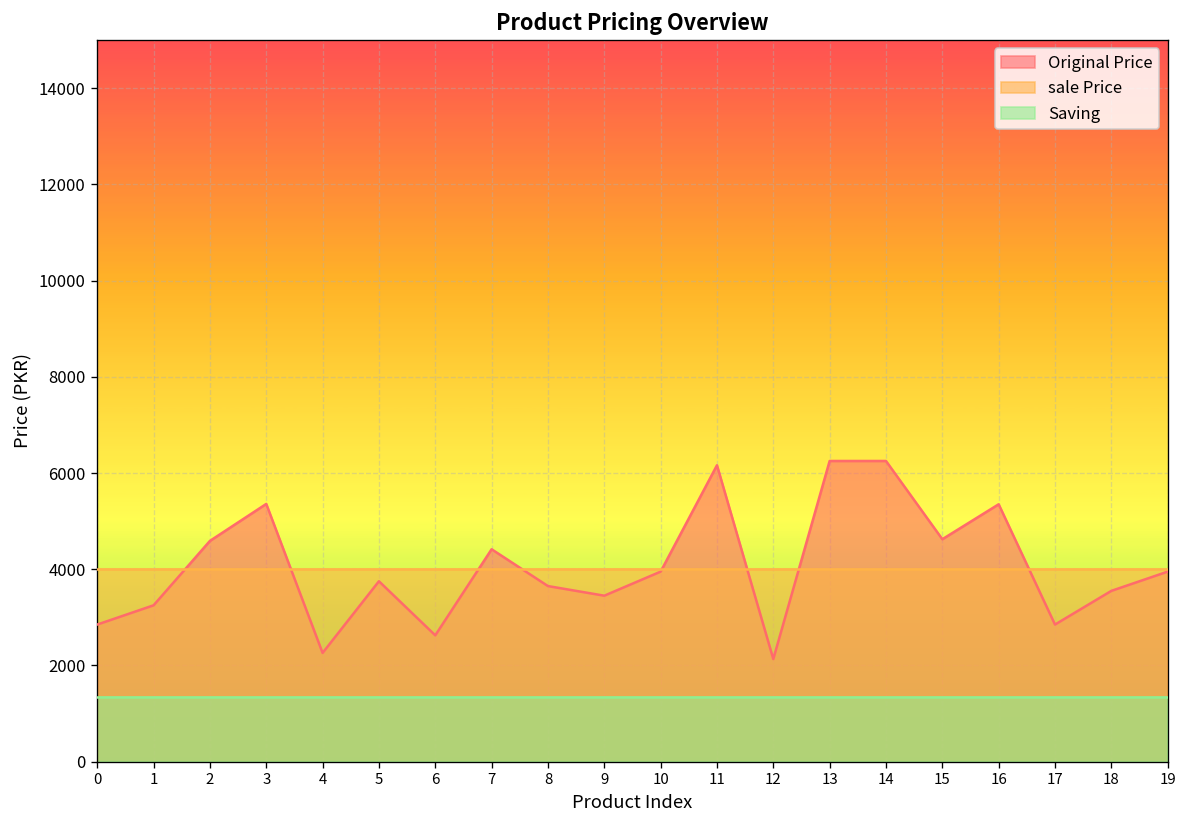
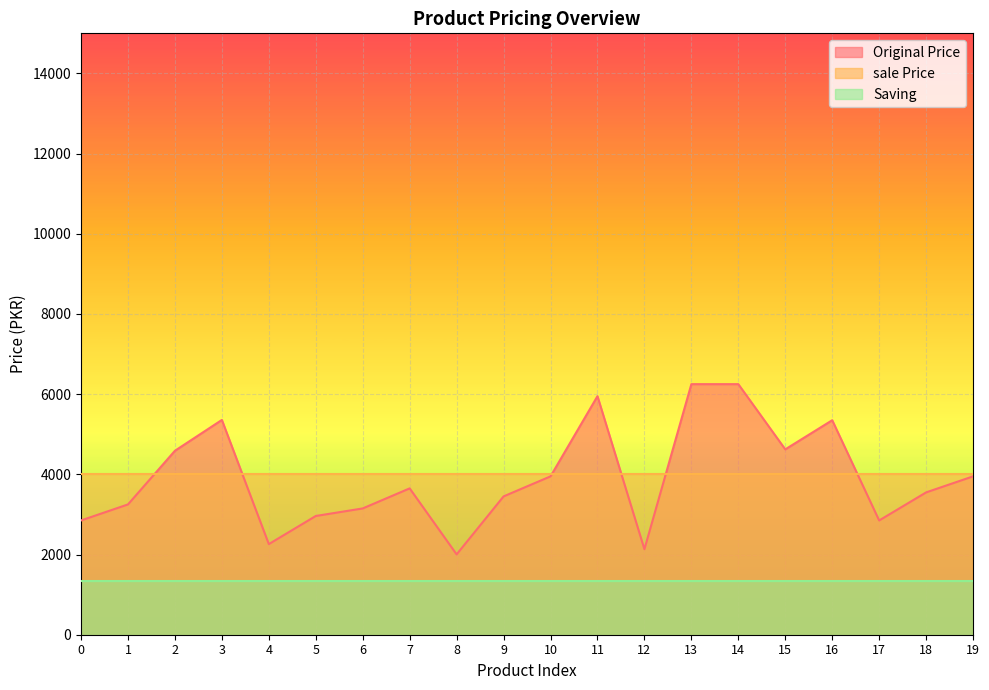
  {
    "Original Price": {
      "0": 2900,
      "1": 3300,
      "2": 4600,
      "3": 5400,
      "4": 2300,
-     "5": 3800,
-     "6": 2600,
-     "7": 4400,
-     "8": 3700,
+     "5": 3000,
+     "6": 3200,
+     "7": 3700,
+     "8": 2000,
      "9": 3500,
-     "11": 6200,
+     "11": 6000,
      "12": 2100,
      "13": 6300,
      "14": 6300,
      "15": 4600,
      "16": 5400,
      "17": 2900,
      "18": 3600
    },
    "sale Price": {
      "0": 4000,
      "1": 4000,
      "2": 4000,
      "3": 4000,
      "4": 4000,
      "5": 4000,
      "6": 4000,
      "7": 4000,
      "8": 4000,
      "9": 4000,
      "11": 4000,
      "12": 4000,
      "13": 4000,
      "14": 4000,
      "15": 4000,
      "16": 4000,
      "17": 4000,
      "18": 4000
    },
    "Saving": {
      "0": 1300,
      "1": 1300,
      "2": 1300,
      "3": 1300,
      "4": 1300,
      "5": 1300,
      "6": 1300,
      "7": 1300,
      "8": 1300,
      "9": 1300,
      "10": 1300,
      "11": 1300,
      "12": 1300,
      "13": 1300,
      "14": 1300,
      "15": 1300,
      "16": 1300,
      "17": 1300,
      "18": 1300,
      "19": 1300
    }
  }
